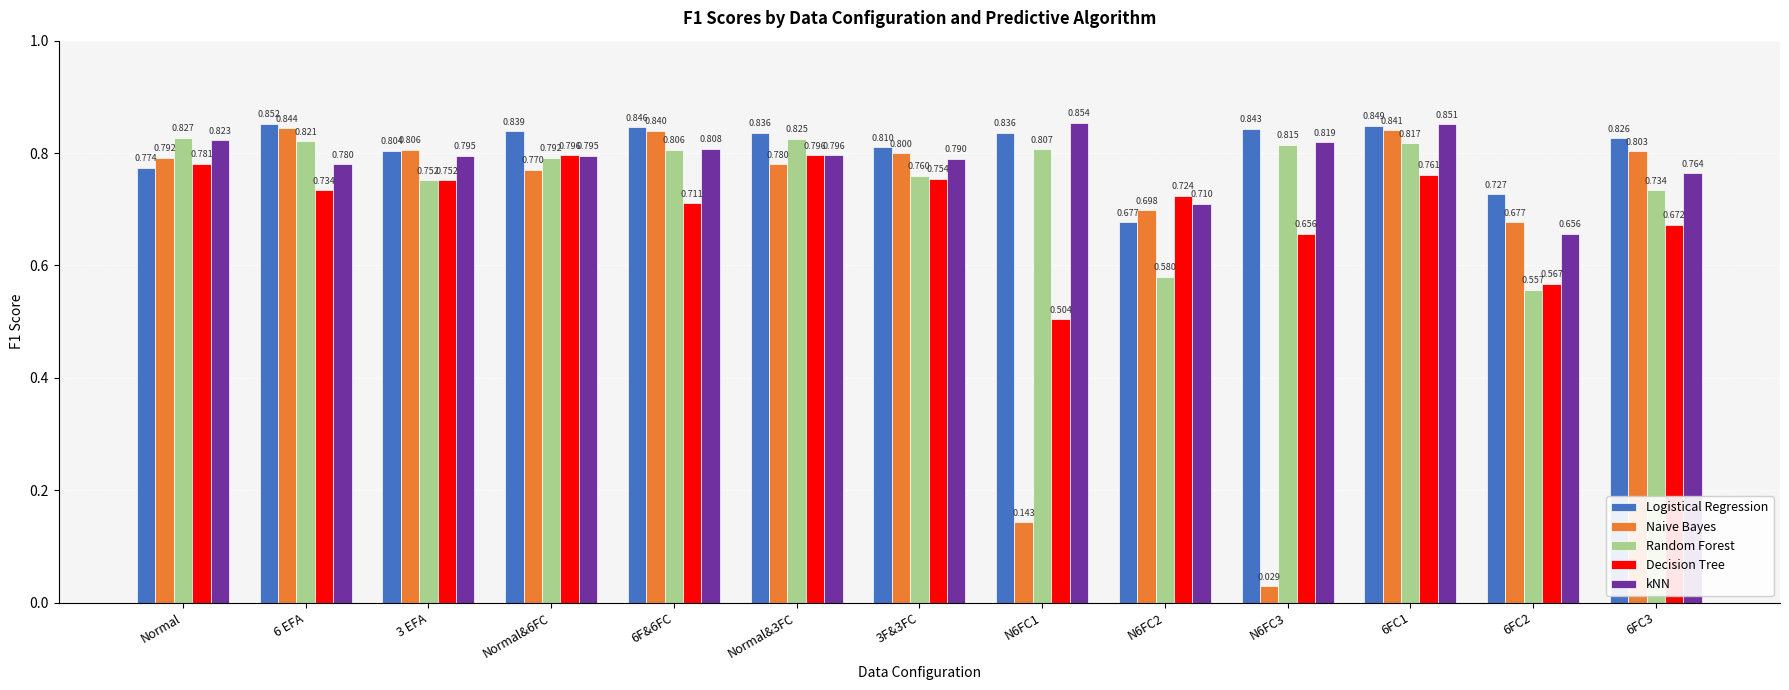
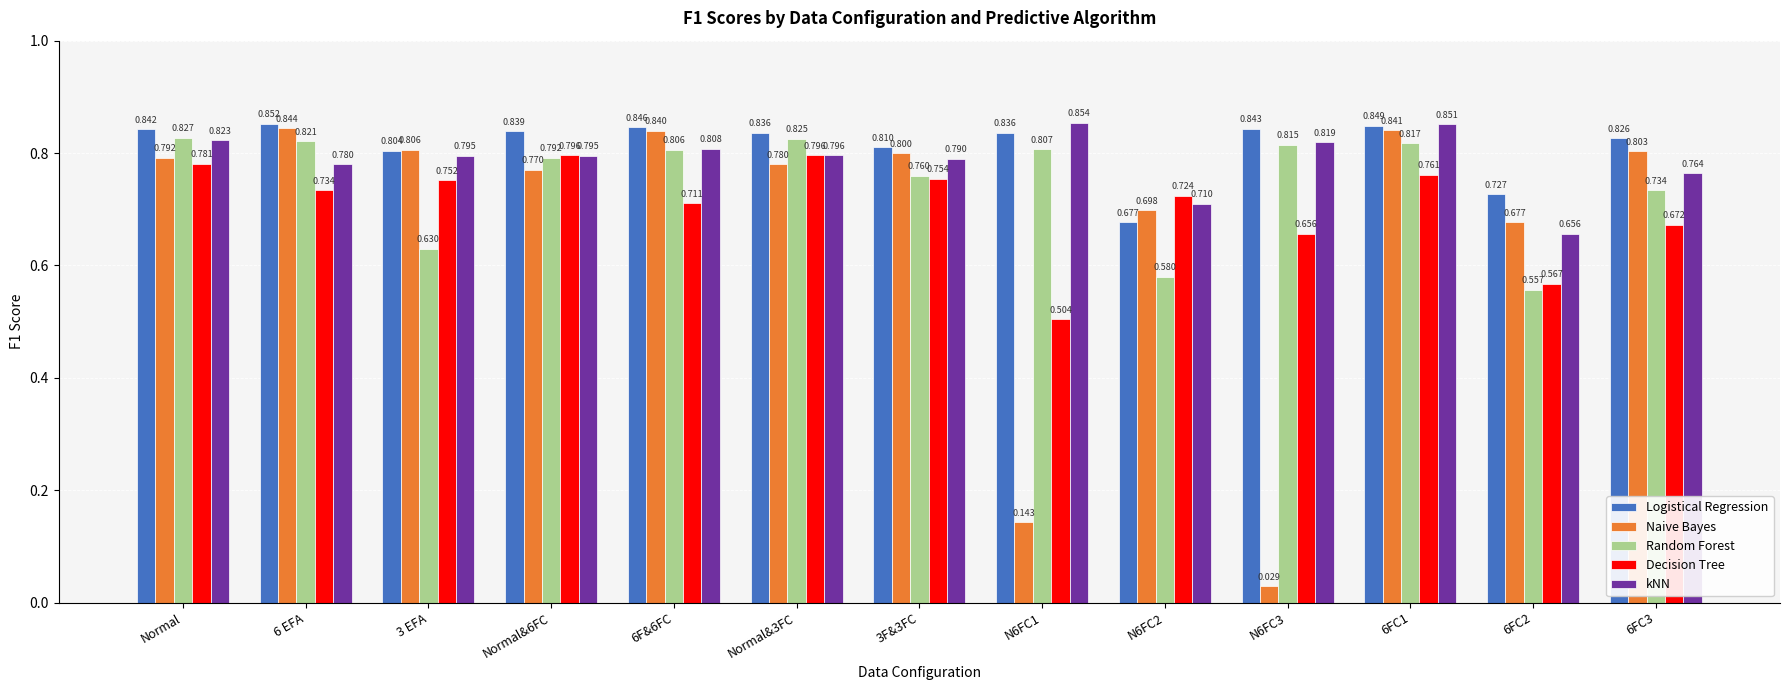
  {
    "Logistical Regression": {
-     "Normal": 0.774,
+     "Normal": 0.842,
      "6 EFA": 0.852,
      "Normal&6FC": 0.839,
      "6F&6FC": 0.846,
      "Normal&3FC": 0.836,
      "3F&3FC": 0.810,
      "N6FC1": 0.836,
      "N6FC2": 0.677,
      "N6FC3": 0.843,
      "6FC1": 0.849,
      "6FC2": 0.727,
      "6FC3": 0.826
    },
    "Naive Bayes": {
      "Normal": 0.792,
      "6 EFA": 0.844,
      "Normal&6FC": 0.770,
      "6F&6FC": 0.840,
      "Normal&3FC": 0.780,
      "3F&3FC": 0.800,
      "N6FC1": 0.143,
      "N6FC2": 0.698,
      "N6FC3": 0.029,
      "6FC1": 0.841,
      "6FC2": 0.677,
      "6FC3": 0.803
    },
    "Random Forest": {
      "Normal": 0.827,
      "6 EFA": 0.821,
-     "3 EFA": 0.752,
+     "3 EFA": 0.630,
      "Normal&6FC": 0.792,
      "6F&6FC": 0.806,
      "Normal&3FC": 0.825,
      "3F&3FC": 0.760,
      "N6FC1": 0.807,
      "N6FC2": 0.580,
      "N6FC3": 0.815,
      "6FC1": 0.817,
      "6FC2": 0.557,
      "6FC3": 0.734
    },
    "Decision Tree": {
      "Normal": 0.781,
      "6 EFA": 0.734,
      "3 EFA": 0.752,
      "6F&6FC": 0.711,
      "3F&3FC": 0.754,
      "N6FC1": 0.504,
      "N6FC2": 0.724,
      "N6FC3": 0.656,
      "6FC1": 0.761,
      "6FC2": 0.567,
      "6FC3": 0.672
    },
    "kNN": {
      "Normal": 0.823,
      "6 EFA": 0.780,
      "3 EFA": 0.795,
      "6F&6FC": 0.808,
      "3F&3FC": 0.790,
      "N6FC1": 0.854,
      "N6FC2": 0.710,
      "N6FC3": 0.819,
      "6FC1": 0.851,
      "6FC2": 0.656,
      "6FC3": 0.764
    }
  }
